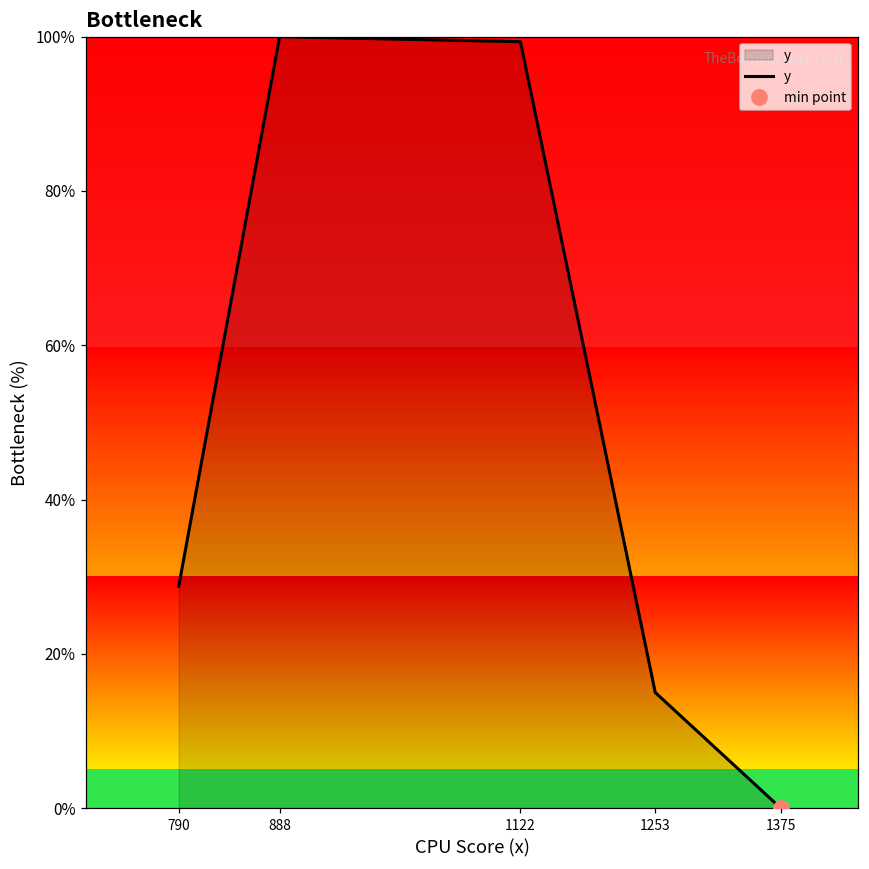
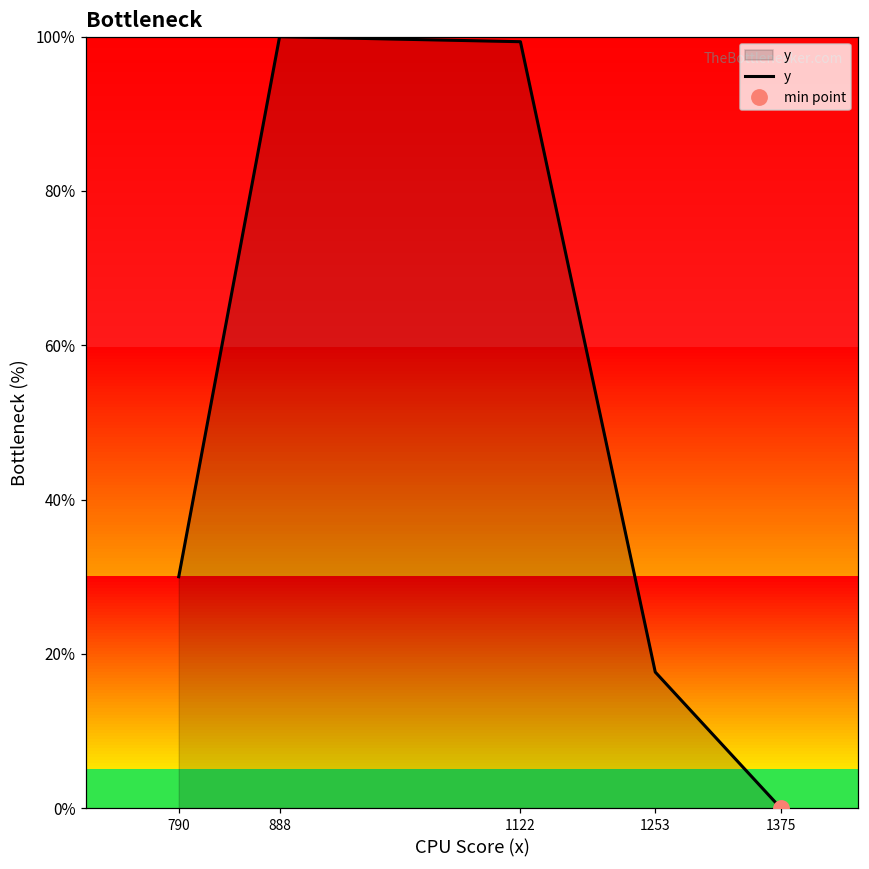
  {
    "y": {
-     "790": "29%",
+     "790": "30%",
      "888": "100%",
      "1122": "99%",
-     "1253": "15%"
+     "1253": "18%"
    }
  }
